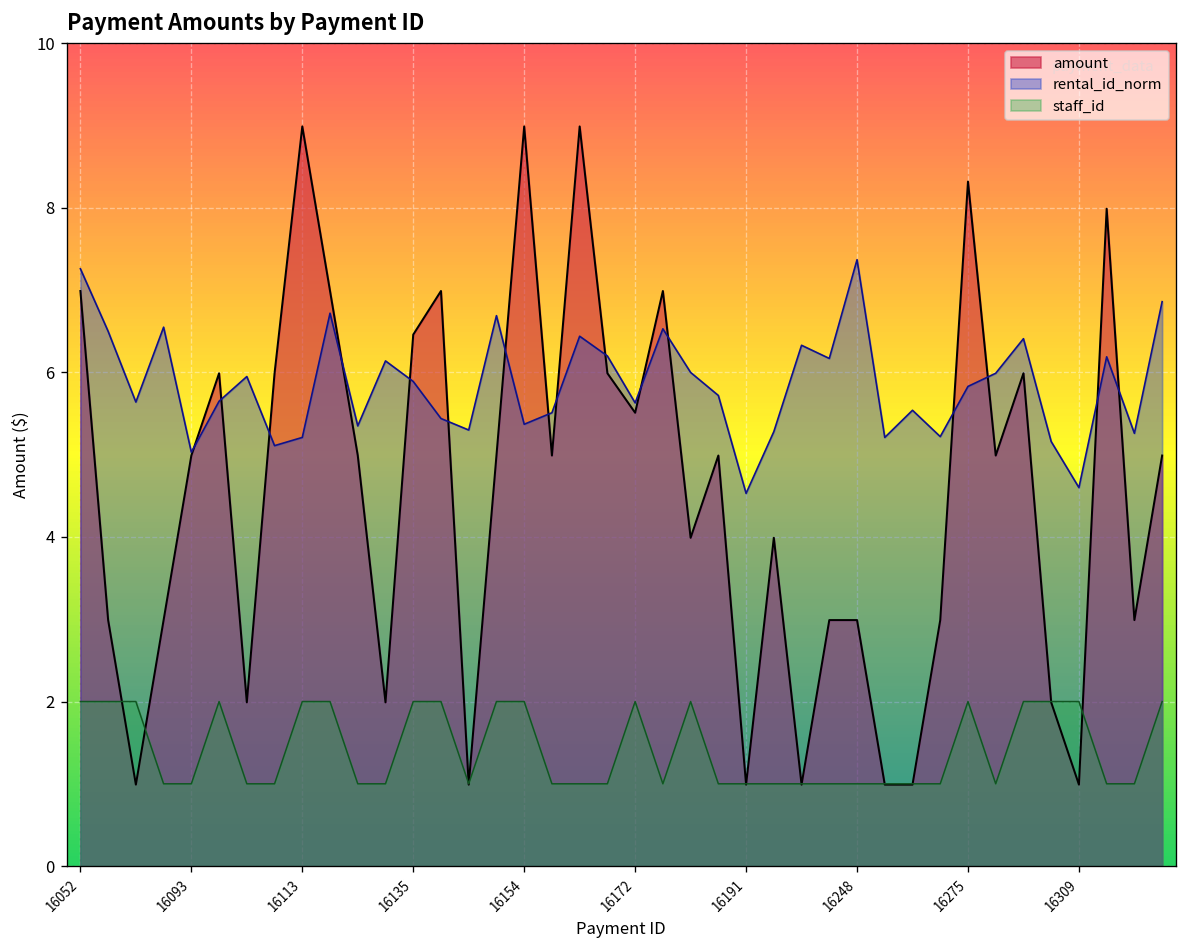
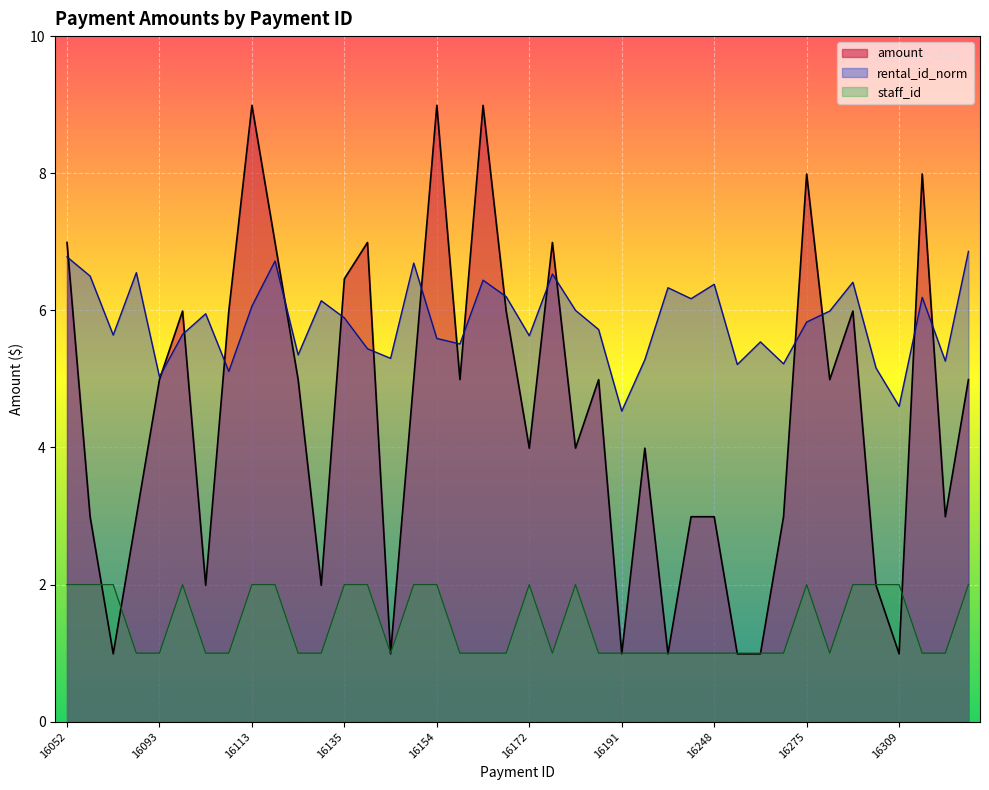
  {
    "amount": {
      "16052": 7.0,
      "16093": 5.0,
      "16113": 9.0,
      "16135": 6.5,
      "16154": 9.0,
-     "16172": 5.5,
+     "16172": 4.0,
      "16248": 3.0,
-     "16275": 8.3,
+     "16275": 8.0,
      "16309": 1.0
    },
    "rental_id_norm": {
-     "16052": 7.3,
+     "16052": 6.8,
      "16093": 5.0,
-     "16113": 5.2,
+     "16113": 6.1,
      "16135": 5.9,
-     "16154": 5.4,
+     "16154": 5.6,
      "16172": 5.6,
      "16191": 4.5,
-     "16248": 7.4,
+     "16248": 6.4,
      "16275": 5.8,
      "16309": 4.6
    },
    "staff_id": {
      "16052": 2.0,
      "16093": 1.0,
      "16113": 2.0,
      "16135": 2.0,
      "16154": 2.0,
      "16172": 2.0,
      "16248": 1.0,
      "16275": 2.0,
      "16309": 2.0
    }
  }
